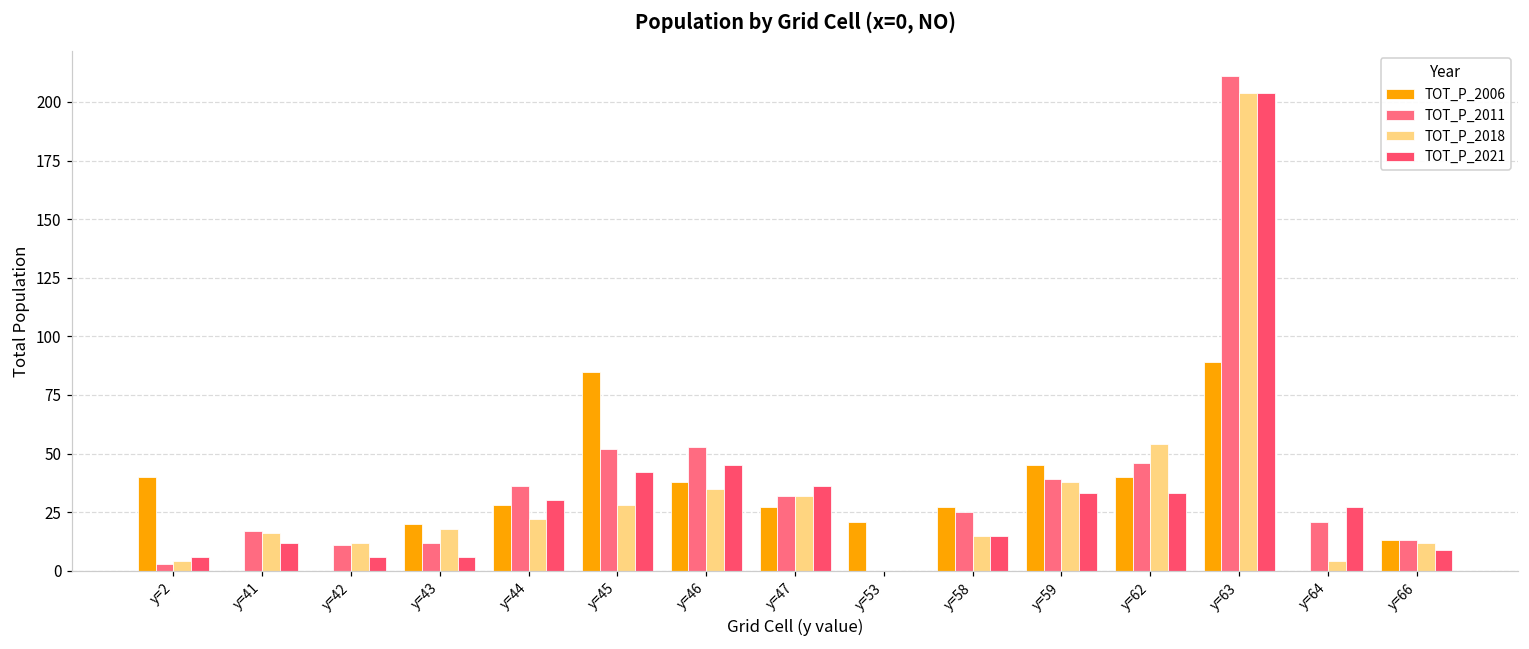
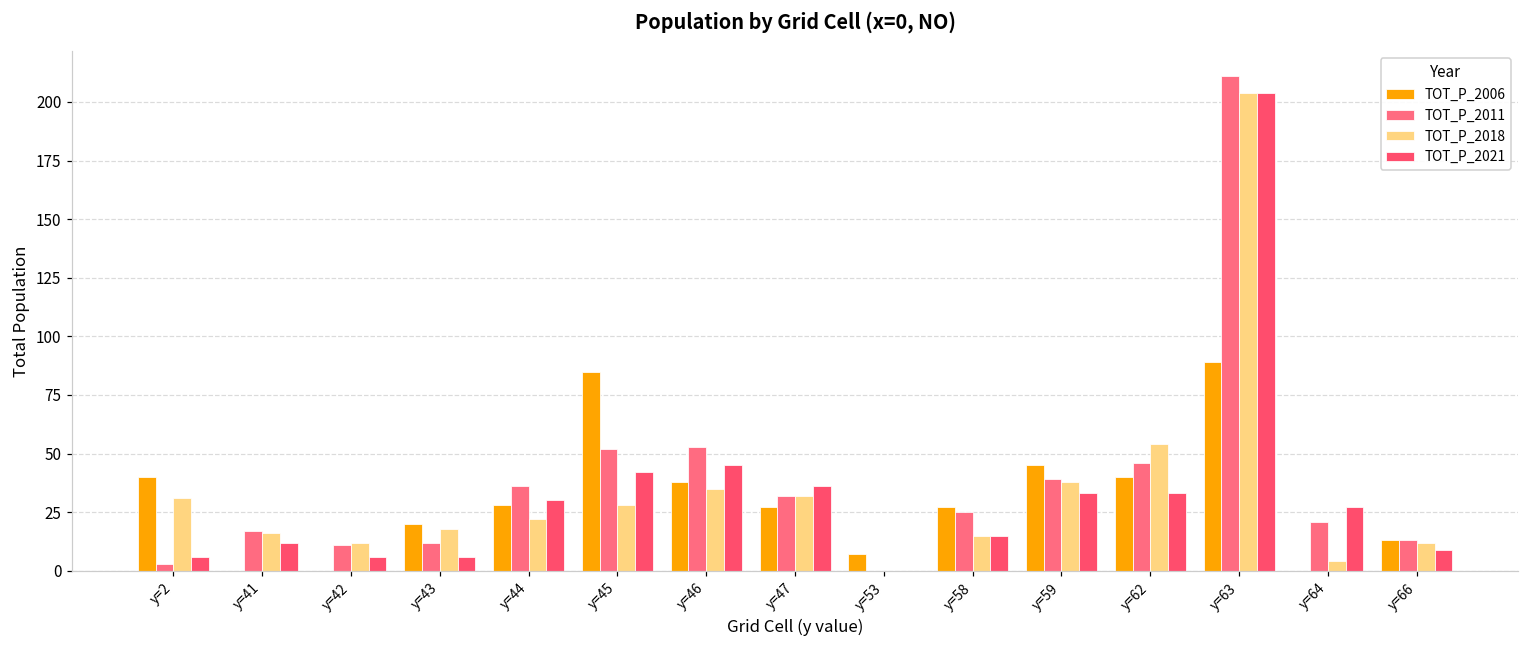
  {
    "TOT_P_2006": {
      "y=2": 40,
      "y=41": 0,
      "y=42": 0,
      "y=43": 20,
      "y=44": 28,
      "y=45": 85,
      "y=46": 38,
      "y=47": 27,
-     "y=53": 21,
+     "y=53": 7,
      "y=58": 27,
      "y=59": 45,
      "y=62": 40,
      "y=63": 89,
      "y=64": 0,
      "y=66": 13
    },
    "TOT_P_2018": {
-     "y=2": 4,
+     "y=2": 31,
      "y=41": 16,
      "y=42": 12,
      "y=43": 18,
      "y=44": 22,
      "y=45": 28,
      "y=46": 35,
      "y=47": 32,
      "y=53": 0,
      "y=58": 15,
      "y=59": 38,
      "y=62": 54,
      "y=63": 204,
      "y=64": 4,
      "y=66": 12
    }
  }
